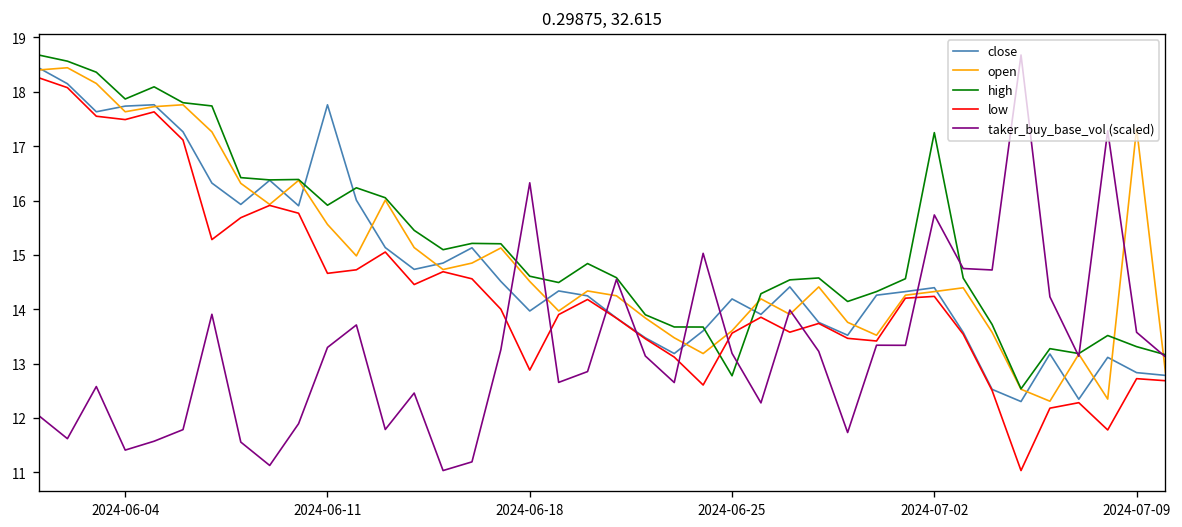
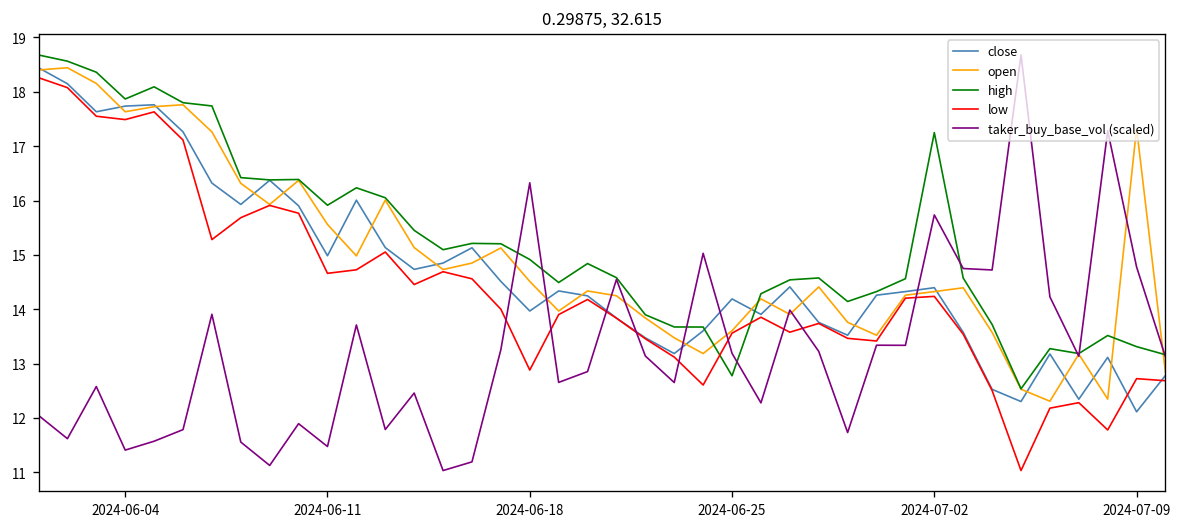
  {
    "close": {
      "2024-06-04": 17.7,
-     "2024-06-11": 17.8,
+     "2024-06-11": 15.0,
      "2024-06-18": 14.0,
      "2024-06-25": 14.2,
      "2024-07-02": 14.4,
-     "2024-07-09": 12.8
+     "2024-07-09": 12.1
    },
    "open": {
      "2024-06-04": 17.6,
      "2024-06-11": 15.6,
      "2024-06-18": 14.5,
      "2024-07-02": 14.3
    },
    "high": {
      "2024-06-04": 17.9,
      "2024-06-11": 15.9,
-     "2024-06-18": 14.6,
+     "2024-06-18": 14.9,
      "2024-06-25": 12.8,
      "2024-07-02": 17.2,
      "2024-07-09": 13.3
    },
    "low": {
      "2024-06-04": 17.5,
      "2024-06-11": 14.7,
      "2024-06-18": 12.9,
      "2024-07-02": 14.2,
      "2024-07-09": 12.7
    },
    "taker_buy_base_vol (scaled)": {
      "2024-06-04": 11.4,
-     "2024-06-11": 13.3,
+     "2024-06-11": 11.5,
      "2024-06-18": 16.3,
      "2024-06-25": 13.2,
      "2024-07-02": 15.7,
-     "2024-07-09": 13.6
+     "2024-07-09": 14.8
    }
  }
